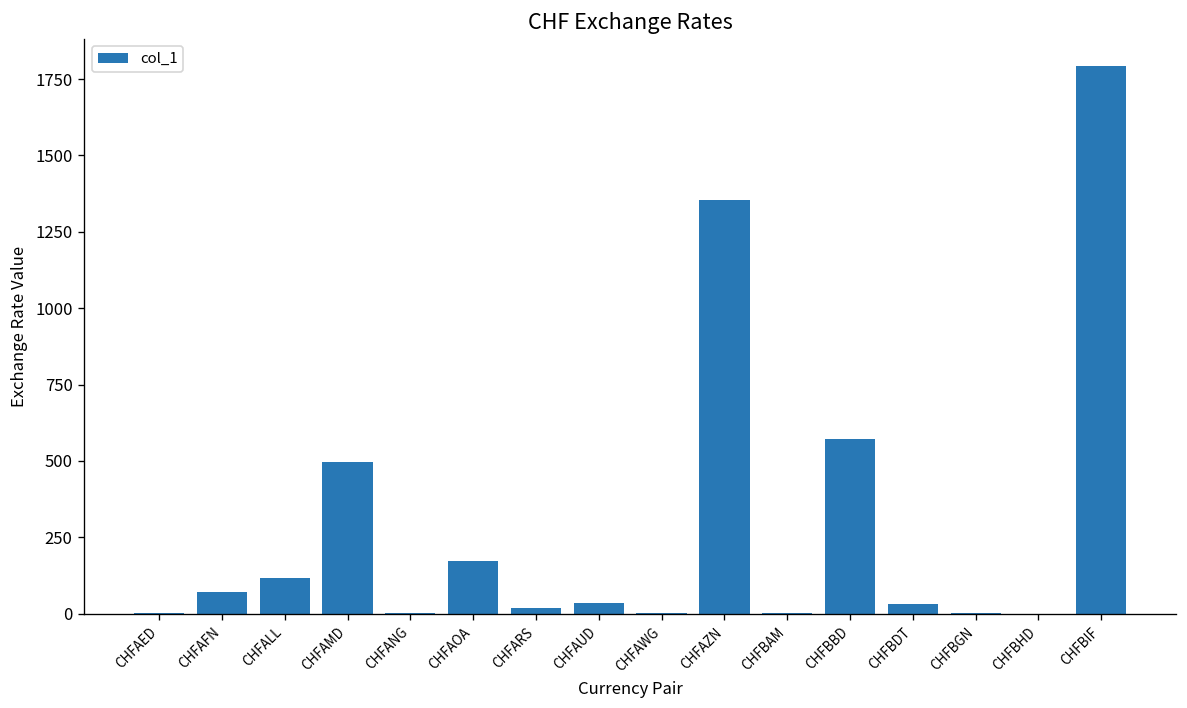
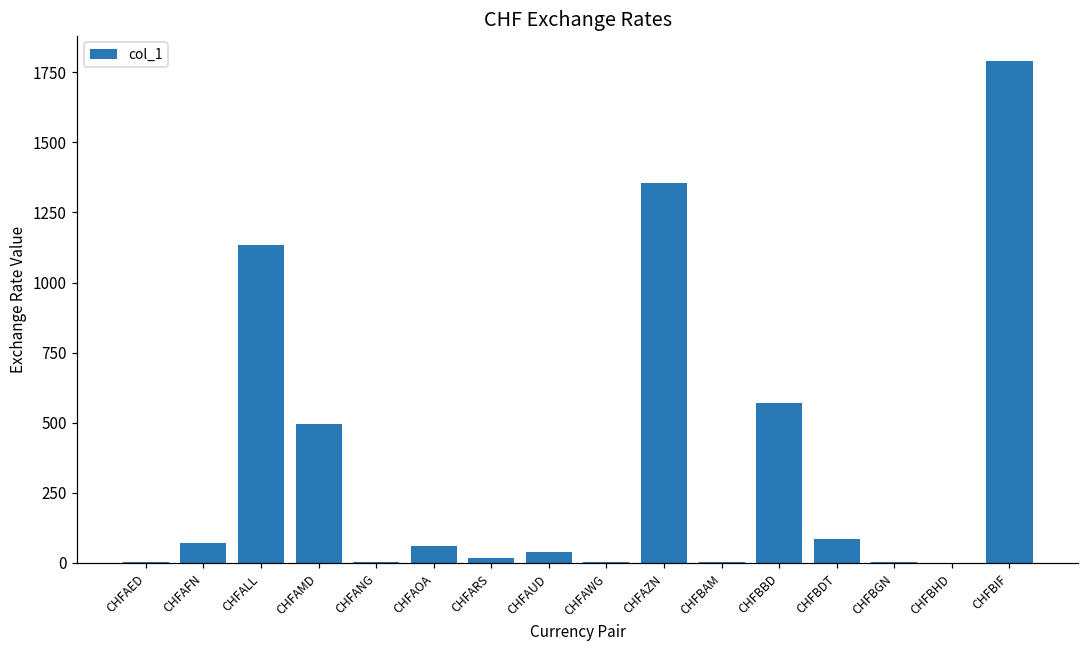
  {
    "CHFAFN": 70,
-   "CHFALL": 120,
+   "CHFALL": 1140,
    "CHFAMD": 500,
-   "CHFAOA": 170,
+   "CHFAOA": 60,
    "CHFARS": 20,
    "CHFAUD": 40,
    "CHFAZN": 1350,
    "CHFBBD": 570,
-   "CHFBDT": 30,
+   "CHFBDT": 80,
    "CHFBIF": 1790
  }
